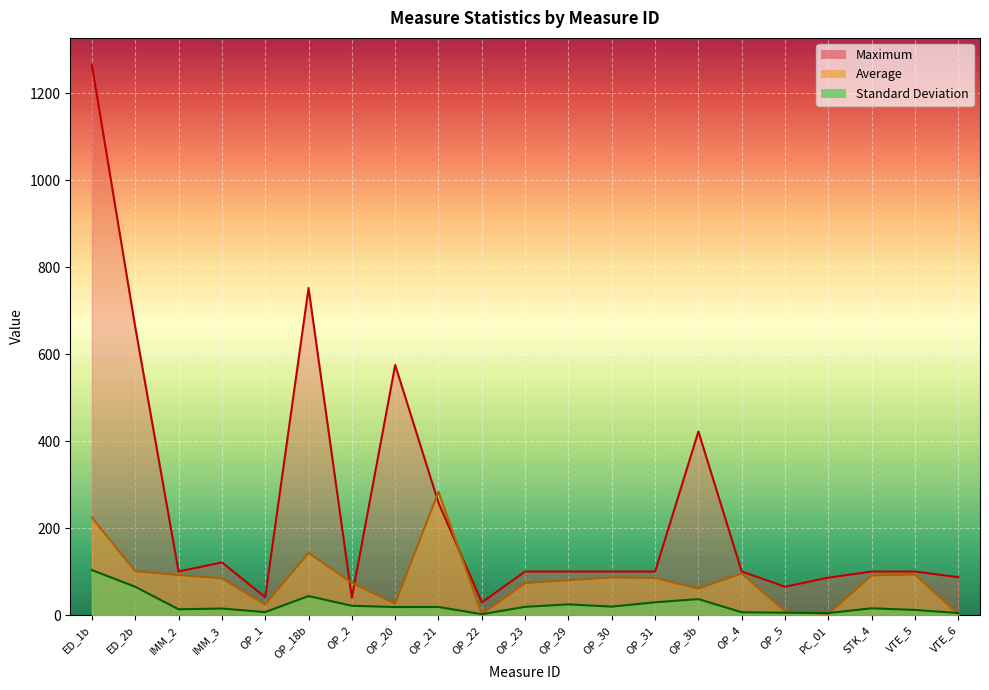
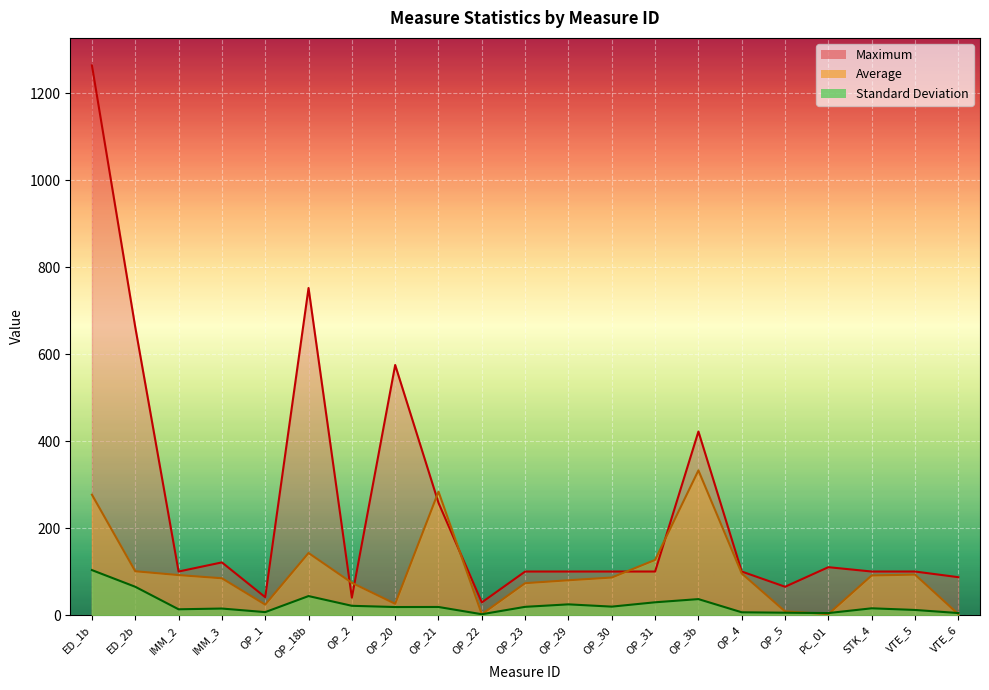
  {
    "Maximum": {
      "ED_1b": 1260,
      "ED_2b": 660,
      "IMM_2": 100,
      "IMM_3": 120,
      "OP_1": 40,
      "OP_18b": 750,
      "OP_2": 40,
      "OP_20": 580,
      "OP_21": 260,
      "OP_22": 30,
      "OP_23": 100,
      "OP_29": 100,
      "OP_30": 100,
      "OP_31": 100,
      "OP_3b": 420,
      "OP_5": 70,
-     "PC_01": 90,
+     "PC_01": 110,
      "STK_4": 100,
      "VTE_5": 100,
      "VTE_6": 90
    },
    "Average": {
-     "ED_1b": 220,
+     "ED_1b": 280,
      "ED_2b": 100,
      "IMM_2": 90,
      "IMM_3": 80,
      "OP_1": 20,
      "OP_18b": 140,
      "OP_2": 70,
      "OP_20": 30,
      "OP_21": 280,
      "OP_23": 70,
      "OP_29": 80,
      "OP_30": 90,
-     "OP_31": 90,
-     "OP_3b": 60,
+     "OP_31": 130,
+     "OP_3b": 330,
      "STK_4": 90,
      "VTE_5": 90
    },
    "Standard Deviation": {
      "ED_1b": 100,
      "ED_2b": 60,
      "IMM_2": 10,
      "IMM_3": 10,
      "OP_1": 10,
      "OP_18b": 40,
      "OP_2": 20,
      "OP_20": 20,
      "OP_21": 20,
      "OP_23": 20,
      "OP_29": 20,
      "OP_30": 20,
      "OP_31": 30,
      "OP_3b": 40,
      "OP_4": 10,
      "STK_4": 20,
      "VTE_5": 10
    }
  }
